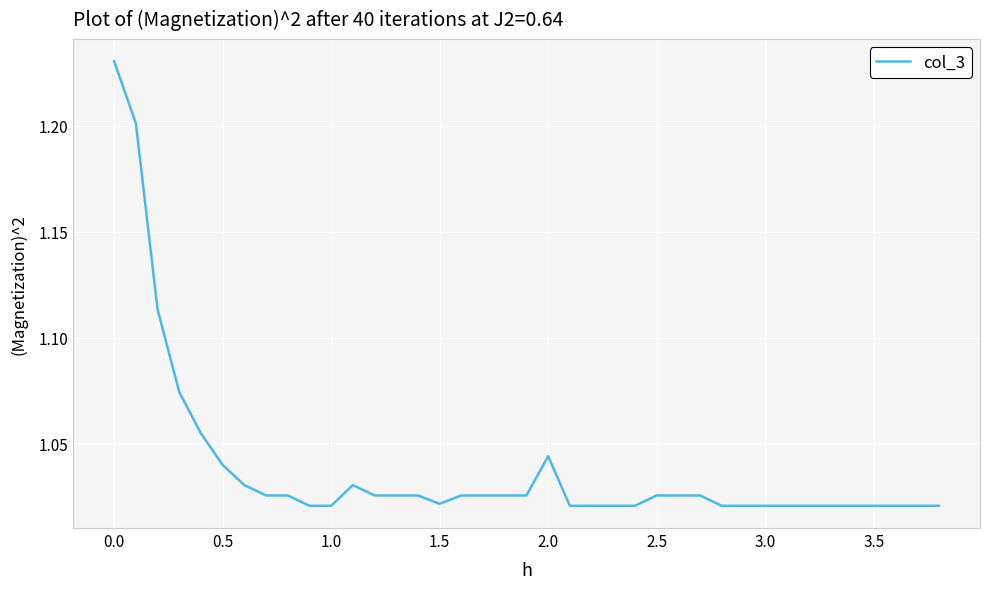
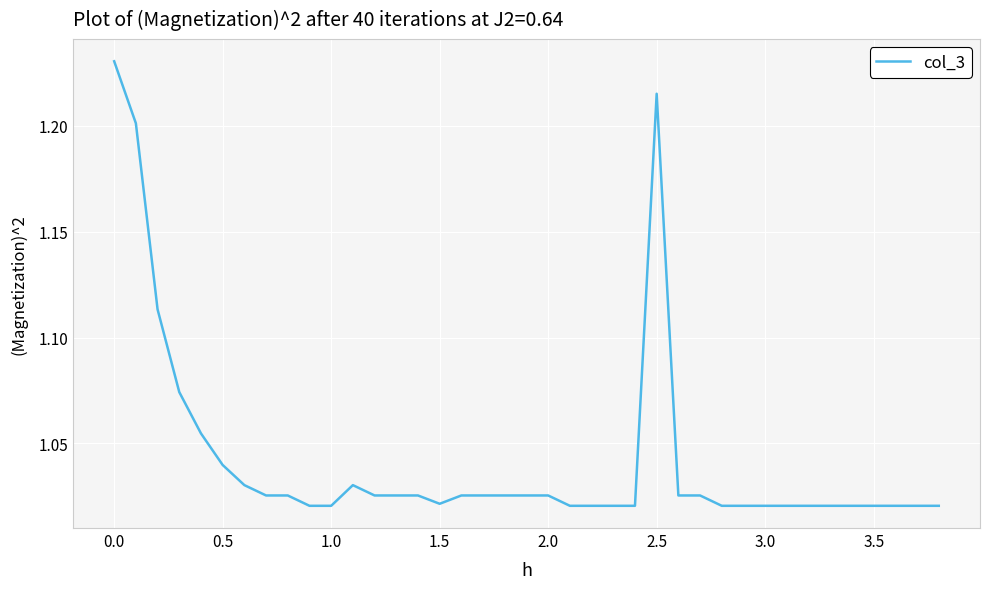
  {
    "0.0": 1.230,
    "0.5": 1.040,
    "1.0": 1.021,
    "1.5": 1.021,
-   "2.0": 1.044,
-   "2.5": 1.025,
+   "2.0": 1.025,
+   "2.5": 1.215,
    "3.0": 1.021,
    "3.5": 1.021
  }
